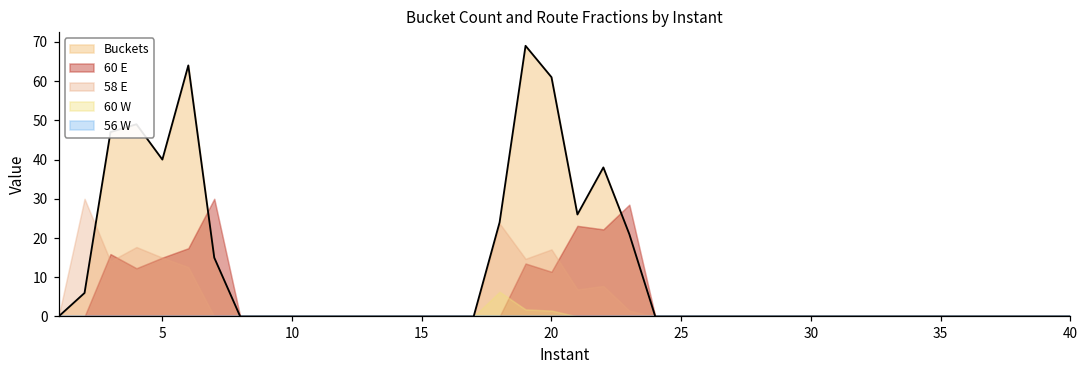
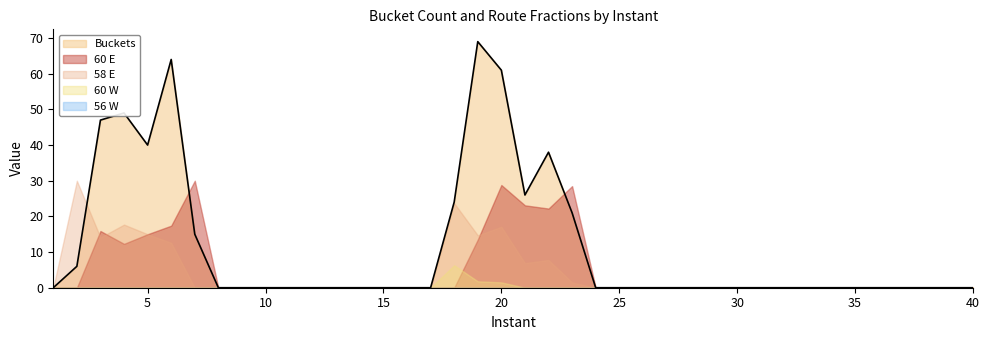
  {
    "60 E": {
-     "20": 11
+     "20": 29
    },
    "56 W": {
      "20": 0
    }
  }
